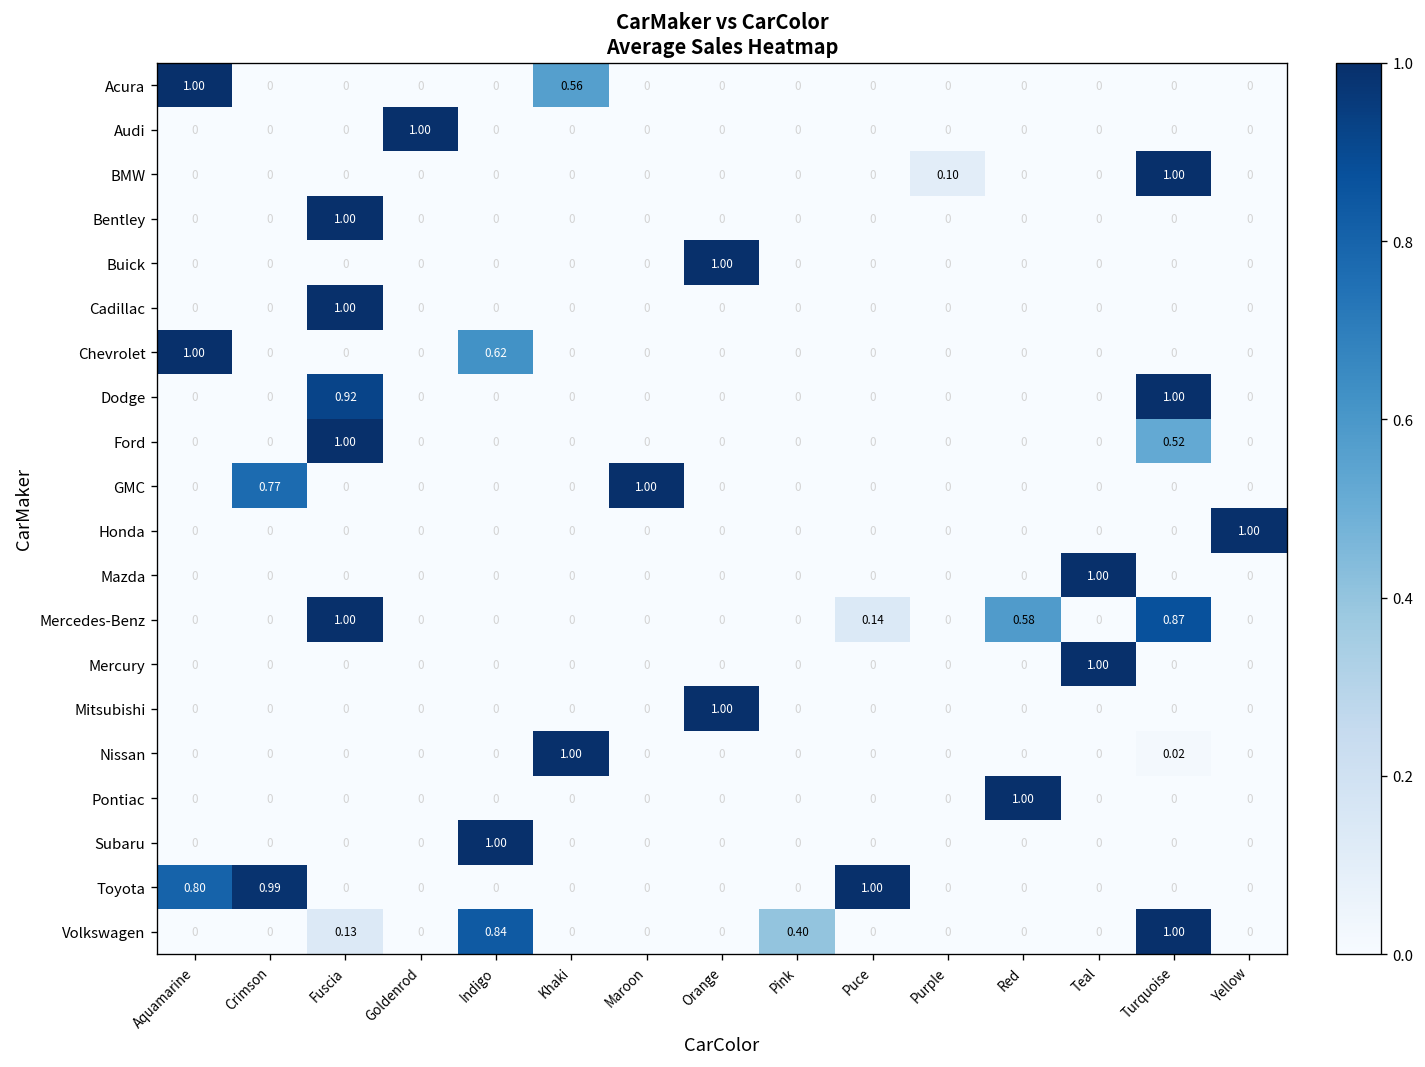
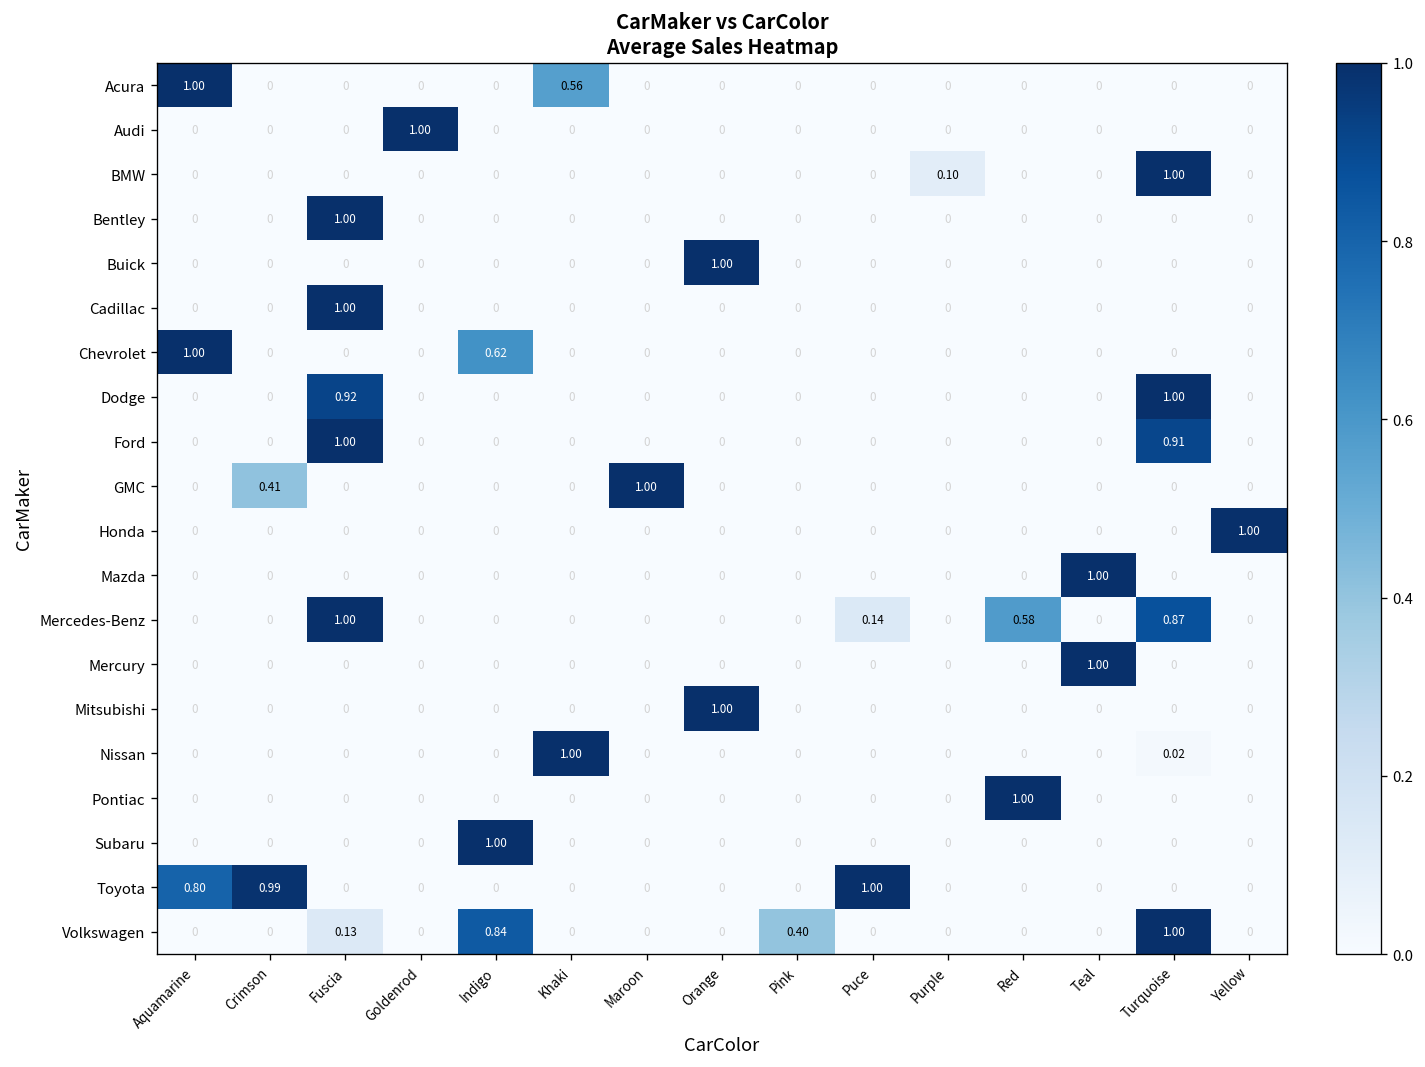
  {
    "Acura": {
      "Aquamarine": 1.00,
      "Khaki": 0.56
    },
    "Audi": {
      "Goldenrod": 1.00
    },
    "BMW": {
      "Purple": 0.10,
      "Turquoise": 1.00
    },
    "Bentley": {
      "Fuscia": 1.00
    },
    "Buick": {
      "Orange": 1.00
    },
    "Cadillac": {
      "Fuscia": 1.00
    },
    "Chevrolet": {
      "Aquamarine": 1.00,
      "Indigo": 0.62
    },
    "Dodge": {
      "Fuscia": 0.92,
      "Turquoise": 1.00
    },
    "Ford": {
      "Fuscia": 1.00,
-     "Turquoise": 0.52
+     "Turquoise": 0.91
    },
    "GMC": {
-     "Crimson": 0.77,
+     "Crimson": 0.41,
      "Maroon": 1.00
    },
    "Honda": {
      "Yellow": 1.00
    },
    "Mazda": {
      "Teal": 1.00
    },
    "Mercedes-Benz": {
      "Fuscia": 1.00,
      "Puce": 0.14,
      "Red": 0.58,
      "Turquoise": 0.87
    },
    "Mercury": {
      "Teal": 1.00
    },
    "Mitsubishi": {
      "Orange": 1.00
    },
    "Nissan": {
      "Khaki": 1.00,
      "Turquoise": 0.02
    },
    "Pontiac": {
      "Red": 1.00
    },
    "Subaru": {
      "Indigo": 1.00
    },
    "Toyota": {
      "Aquamarine": 0.80,
      "Crimson": 0.99,
      "Puce": 1.00
    },
    "Volkswagen": {
      "Fuscia": 0.13,
      "Indigo": 0.84,
      "Pink": 0.40,
      "Turquoise": 1.00
    }
  }
